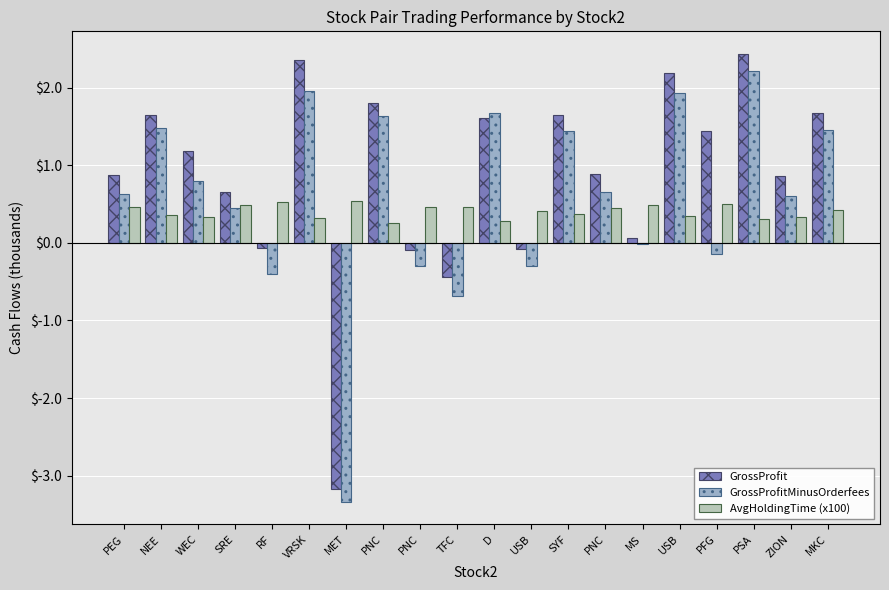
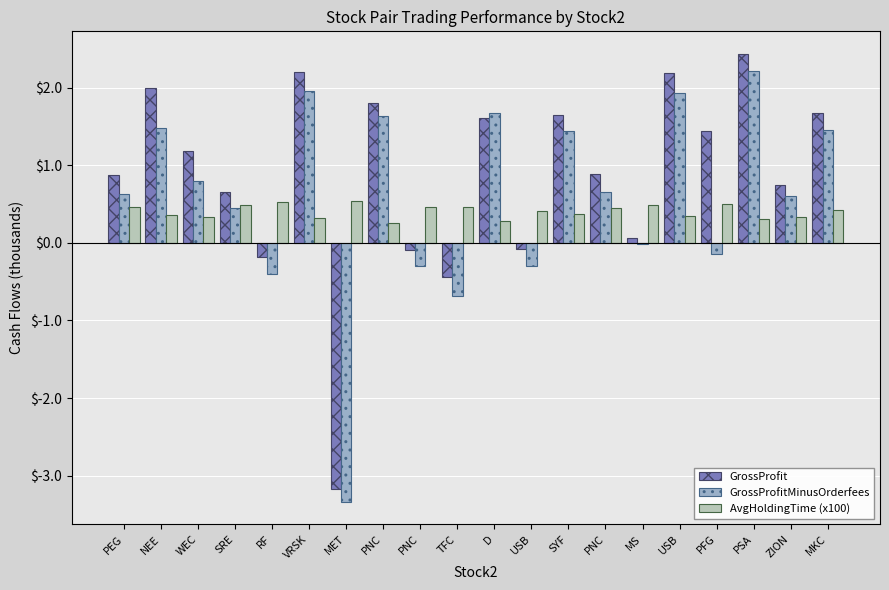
  {
    "GrossProfit": {
      "PEG": "$0.9",
-     "NEE": "$1.6",
+     "NEE": "$2.0",
      "WEC": "$1.2",
      "SRE": "$0.6",
-     "RF": "$-0.1",
-     "VRSK": "$2.4",
+     "RF": "$-0.2",
+     "VRSK": "$2.2",
      "MET": "$-3.2",
      "TFC": "$-0.4",
      "D": "$1.6",
      "SYF": "$1.6",
      "MS": "$0.1",
      "PFG": "$1.4",
      "PSA": "$2.4",
-     "ZION": "$0.9",
+     "ZION": "$0.7",
      "MKC": "$1.7"
    }
  }
